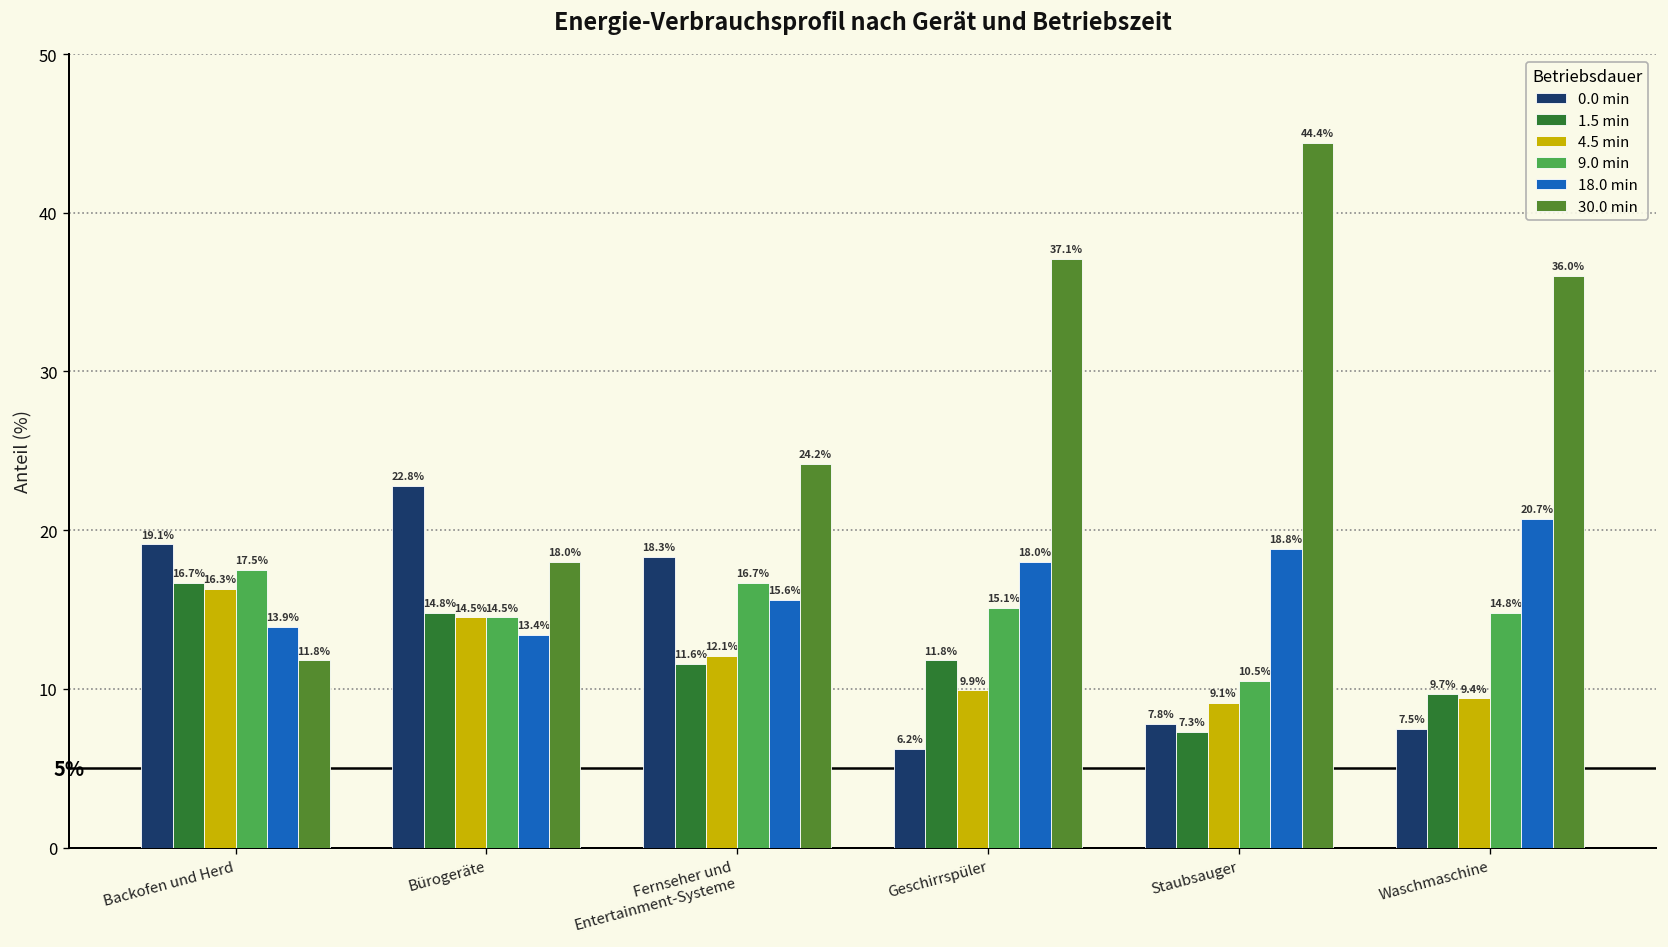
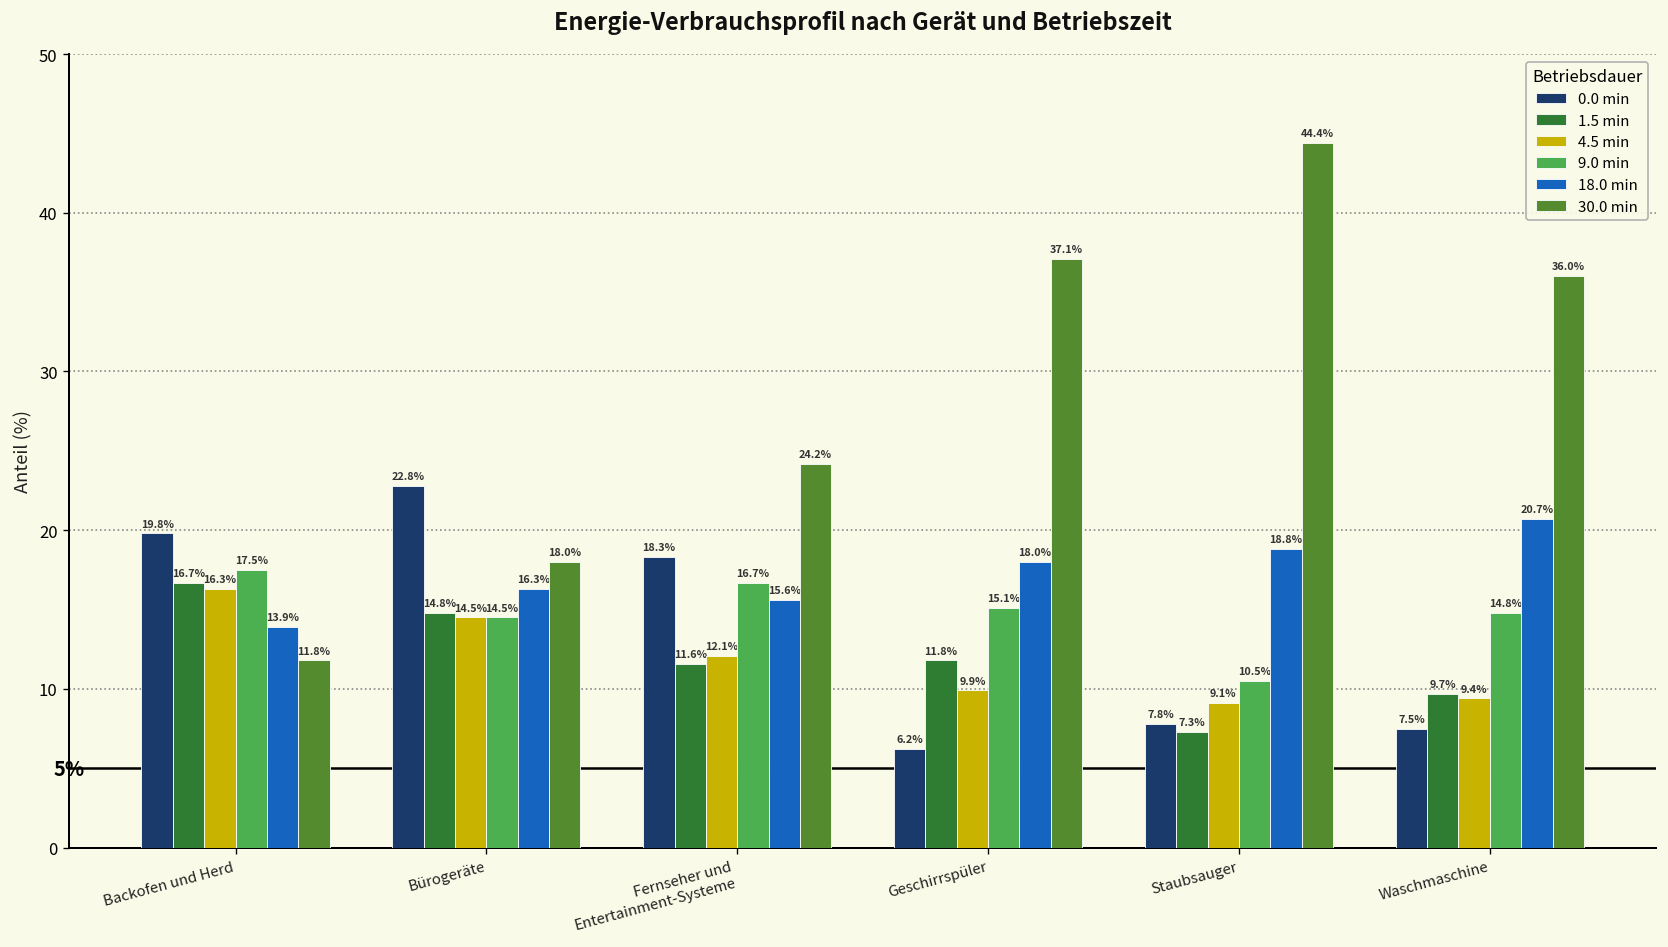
  {
    "0.0 min": {
-     "Backofen und Herd": "19.1%",
+     "Backofen und Herd": "19.8%",
      "Bürogeräte": "22.8%",
      "Fernseher und Entertainment-Systeme": "18.3%",
      "Geschirrspüler": "6.2%",
      "Staubsauger": "7.8%",
      "Waschmaschine": "7.5%"
    },
    "4.5 min": {
      "Backofen und Herd": "16.3%",
      "Bürogeräte": "14.5%",
      "Fernseher und Entertainment-Systeme": "12.1%",
      "Geschirrspüler": "9.9%",
      "Staubsauger": "9.1%",
      "Waschmaschine": "9.4%"
    },
    "18.0 min": {
      "Backofen und Herd": "13.9%",
-     "Bürogeräte": "13.4%",
+     "Bürogeräte": "16.3%",
      "Fernseher und Entertainment-Systeme": "15.6%",
      "Geschirrspüler": "18.0%",
      "Staubsauger": "18.8%",
      "Waschmaschine": "20.7%"
    }
  }
